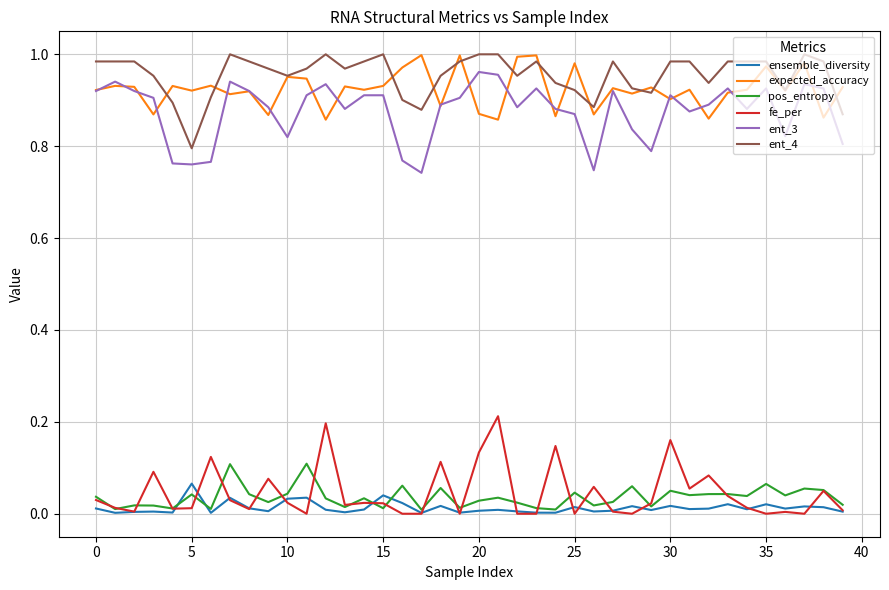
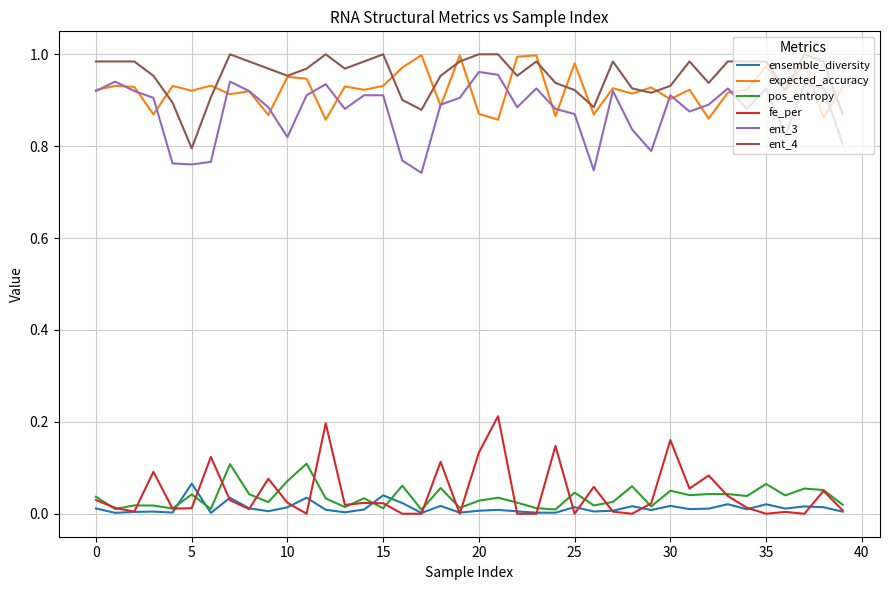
  {
    "ensemble_diversity": {
      "0": 0.01,
      "5": 0.07,
-     "10": 0.03,
+     "10": 0.01,
      "15": 0.04,
      "20": 0.01,
      "25": 0.01,
      "30": 0.02,
      "35": 0.02
    },
    "expected_accuracy": {
      "5": 0.92,
      "15": 0.93,
      "20": 0.87,
      "25": 0.98,
      "30": 0.90
    },
    "pos_entropy": {
      "0": 0.04,
      "5": 0.04,
-     "10": 0.04,
+     "10": 0.07,
      "15": 0.01,
      "20": 0.03,
      "25": 0.05,
      "30": 0.05,
      "35": 0.06
    },
    "fe_per": {
      "0": 0.03,
      "5": 0.01,
      "10": 0.02,
      "15": 0.02,
      "20": 0.13,
      "25": 0.00,
      "30": 0.16,
      "35": 0.00
    },
    "ent_3": {
      "5": 0.76,
      "10": 0.82,
      "15": 0.91,
      "20": 0.96,
      "25": 0.87,
      "30": 0.91
    },
    "ent_4": {
      "0": 0.98,
      "5": 0.80,
      "15": 1.00,
      "20": 1.00,
      "25": 0.92,
-     "30": 0.98
+     "30": 0.93
    }
  }
